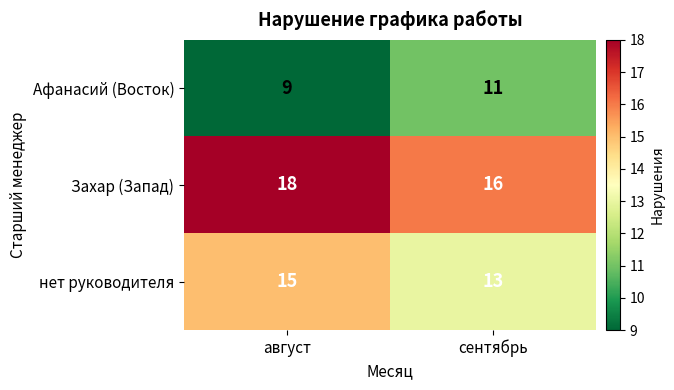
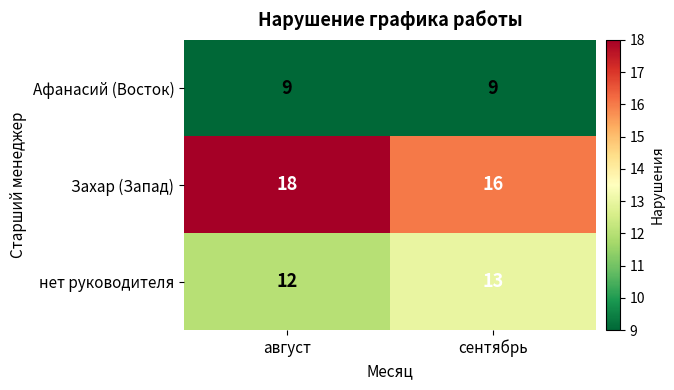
  {
    "Афанасий (Восток)": {
      "август": 9,
-     "сентябрь": 11
+     "сентябрь": 9
    },
    "Захар (Запад)": {
      "август": 18,
      "сентябрь": 16
    },
    "нет руководителя": {
-     "август": 15,
+     "август": 12,
      "сентябрь": 13
    }
  }
